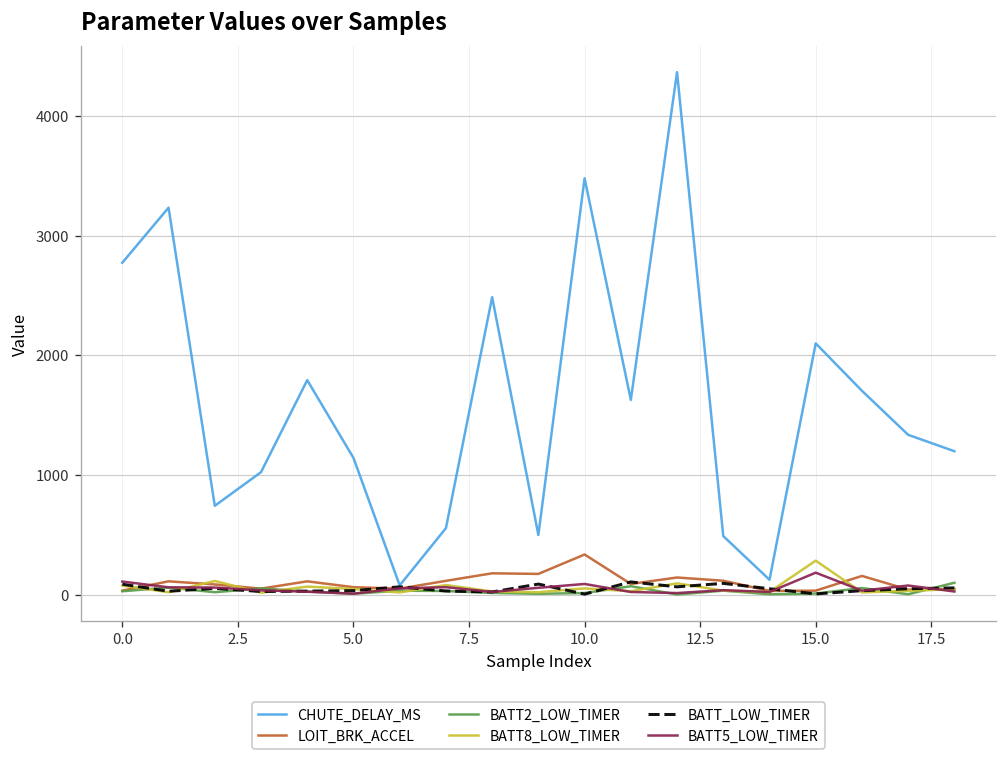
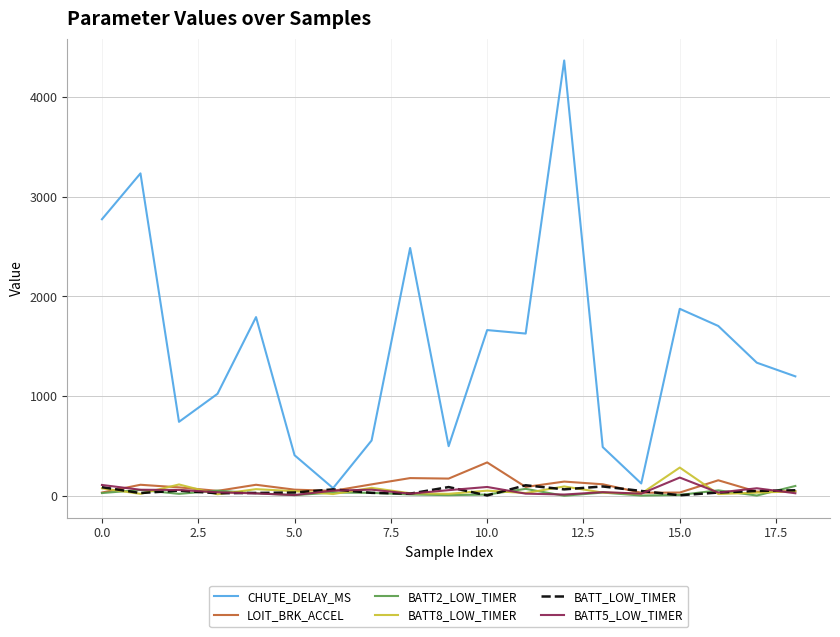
  {
    "CHUTE_DELAY_MS": {
      "0.0": 2800,
-     "5.0": 1100,
-     "10.0": 3500,
-     "15.0": 2100
+     "5.0": 400,
+     "10.0": 1700,
+     "15.0": 1900
    },
    "LOIT_BRK_ACCEL": {
      "10.0": 300
    },
    "BATT8_LOW_TIMER": {
      "10.0": 100,
      "15.0": 300
    },
    "BATT5_LOW_TIMER": {
      "10.0": 100,
      "15.0": 200
    }
  }
